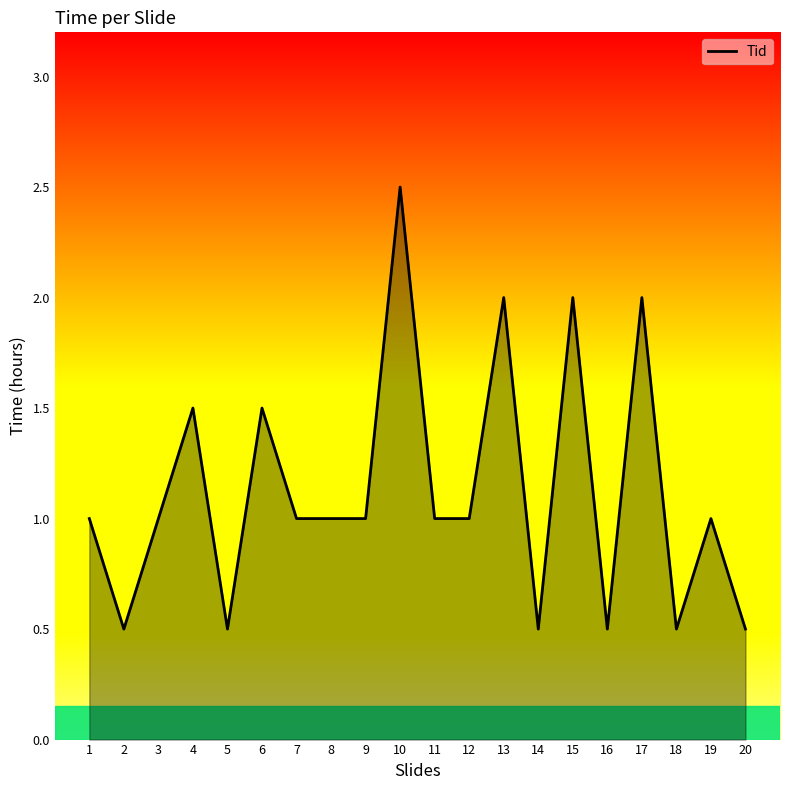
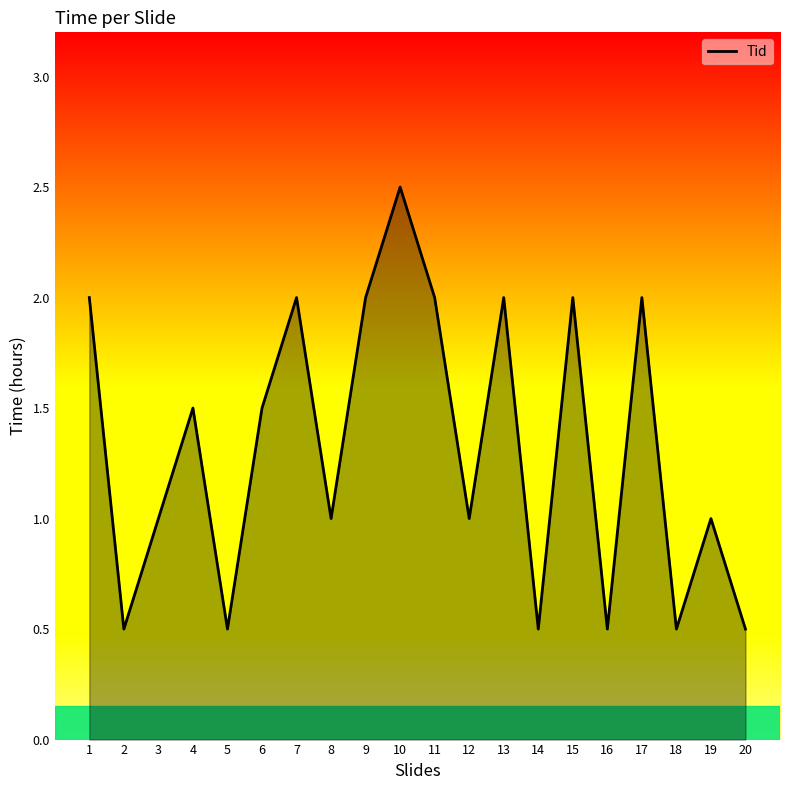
  {
-   "1": 1,
+   "1": 2,
    "2": 0.50,
    "3": 1,
    "4": 1.50,
    "5": 0.50,
    "6": 1.50,
-   "7": 1,
+   "7": 2,
    "8": 1,
-   "9": 1,
+   "9": 2,
    "10": 2.50,
-   "11": 1,
+   "11": 2,
    "12": 1,
    "13": 2,
    "14": 0.50,
    "15": 2,
    "16": 0.50,
    "17": 2,
    "18": 0.50,
    "19": 1,
    "20": 0.50
  }
